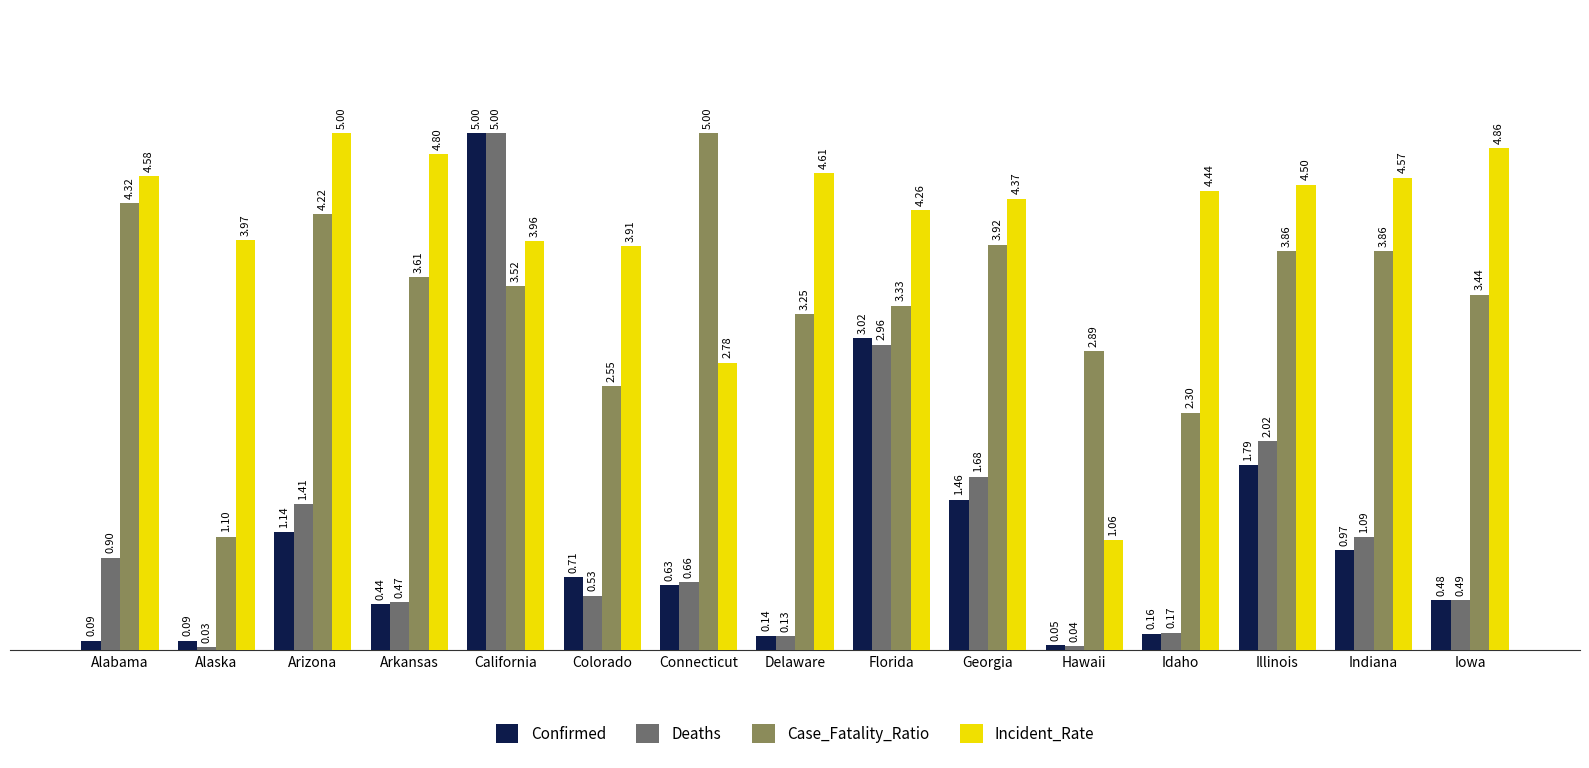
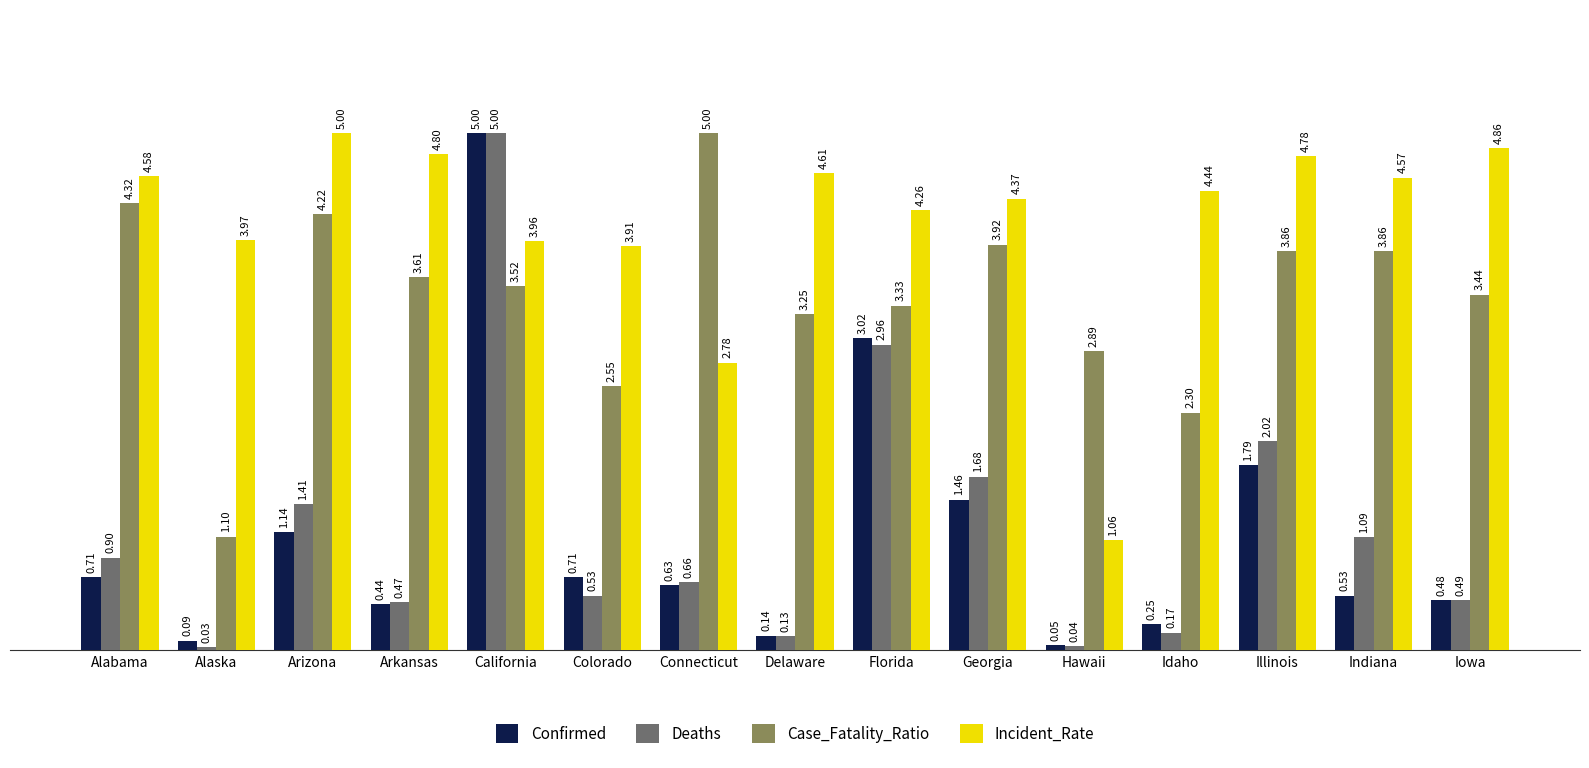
  {
    "Confirmed": {
-     "Alabama": 0.09,
+     "Alabama": 0.71,
      "Alaska": 0.09,
      "Arizona": 1.14,
      "Arkansas": 0.44,
      "California": 5.00,
      "Colorado": 0.71,
      "Connecticut": 0.63,
      "Delaware": 0.14,
      "Florida": 3.02,
      "Georgia": 1.46,
      "Hawaii": 0.05,
-     "Idaho": 0.16,
+     "Idaho": 0.25,
      "Illinois": 1.79,
-     "Indiana": 0.97,
+     "Indiana": 0.53,
      "Iowa": 0.48
    },
    "Incident_Rate": {
      "Alabama": 4.58,
      "Alaska": 3.97,
      "Arizona": 5.00,
      "Arkansas": 4.80,
      "California": 3.96,
      "Colorado": 3.91,
      "Connecticut": 2.78,
      "Delaware": 4.61,
      "Florida": 4.26,
      "Georgia": 4.37,
      "Hawaii": 1.06,
      "Idaho": 4.44,
-     "Illinois": 4.50,
+     "Illinois": 4.78,
      "Indiana": 4.57,
      "Iowa": 4.86
    }
  }
